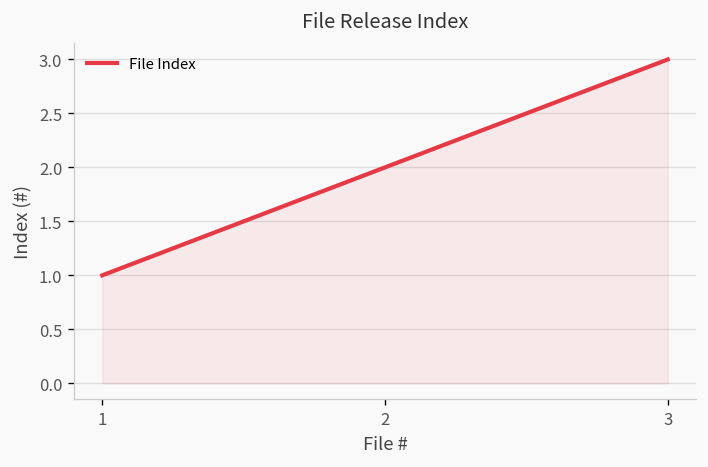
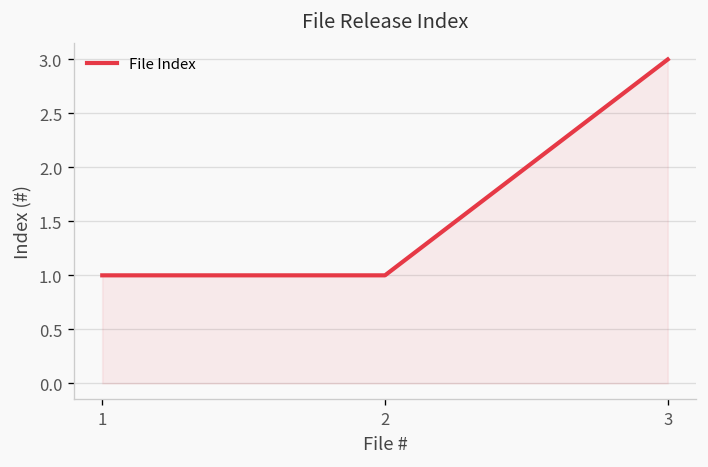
  {
    "1": 1,
-   "2": 2,
+   "2": 1,
    "3": 3
  }
